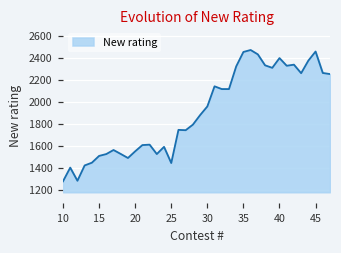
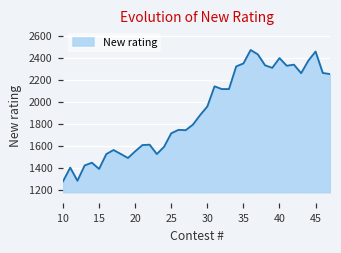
  {
    "10": 1300,
-   "15": 1500,
+   "15": 1400,
    "20": 1500,
-   "25": 1400,
+   "25": 1700,
    "30": 2000,
-   "35": 2500,
+   "35": 2400,
    "40": 2400,
    "45": 2500
  }
